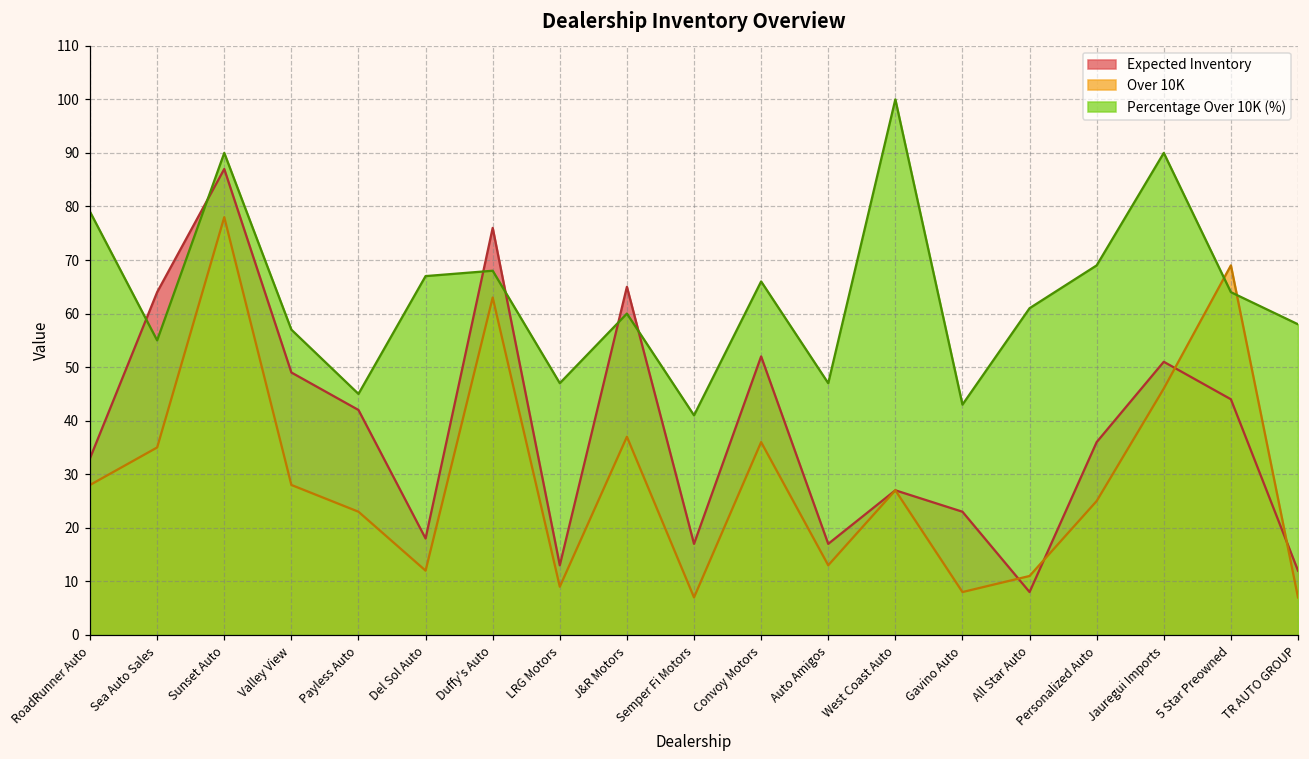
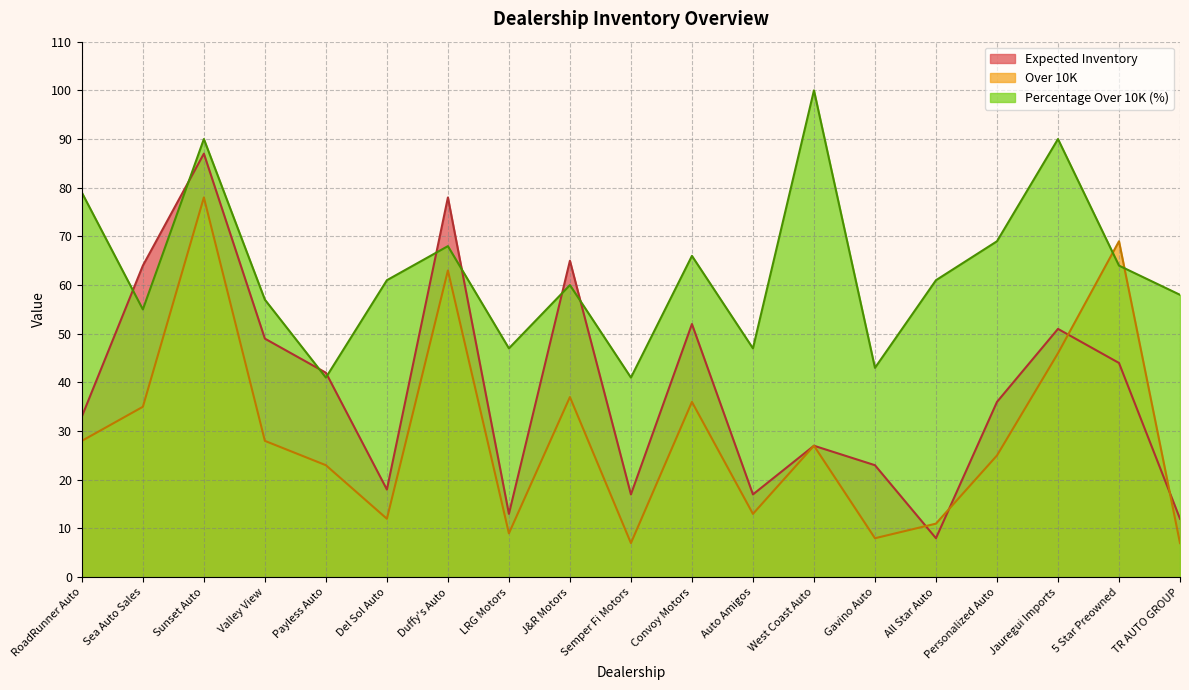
  {
    "Expected Inventory": {
      "RoadRunner Auto": 33,
      "Sea Auto Sales": 64,
      "Sunset Auto": 87,
      "Valley View": 49,
      "Payless Auto": 42,
      "Del Sol Auto": 18,
-     "Duffy's Auto": 76,
+     "Duffy's Auto": 78,
      "LRG Motors": 13,
      "J&R Motors": 65,
      "Semper Fi Motors": 17,
      "Convoy Motors": 52,
      "Auto Amigos": 17,
      "Gavino Auto": 23,
      "All Star Auto": 8,
      "Personalized Auto": 36,
      "Jauregui Imports": 51,
      "5 Star Preowned": 44,
      "TR AUTO GROUP": 12
    },
    "Over 10K": {
      "RoadRunner Auto": 28,
      "Sea Auto Sales": 35,
      "Sunset Auto": 78,
      "Valley View": 28,
      "Payless Auto": 23,
      "Del Sol Auto": 12,
      "Duffy's Auto": 63,
      "LRG Motors": 9,
      "J&R Motors": 37,
      "Semper Fi Motors": 7,
      "Convoy Motors": 36,
      "Auto Amigos": 13,
      "Gavino Auto": 8,
      "All Star Auto": 11,
      "Personalized Auto": 25,
      "Jauregui Imports": 46,
      "5 Star Preowned": 69,
      "TR AUTO GROUP": 7
    },
    "Percentage Over 10K (%)": {
      "RoadRunner Auto": 79,
      "Sea Auto Sales": 55,
      "Sunset Auto": 90,
      "Valley View": 57,
-     "Payless Auto": 45,
-     "Del Sol Auto": 67,
+     "Payless Auto": 41,
+     "Del Sol Auto": 61,
      "Duffy's Auto": 68,
      "LRG Motors": 47,
      "J&R Motors": 60,
      "Semper Fi Motors": 41,
      "Convoy Motors": 66,
      "Auto Amigos": 47,
      "West Coast Auto": 100,
      "Gavino Auto": 43,
      "All Star Auto": 61,
      "Personalized Auto": 69,
      "Jauregui Imports": 90,
      "5 Star Preowned": 64,
      "TR AUTO GROUP": 58
    }
  }
